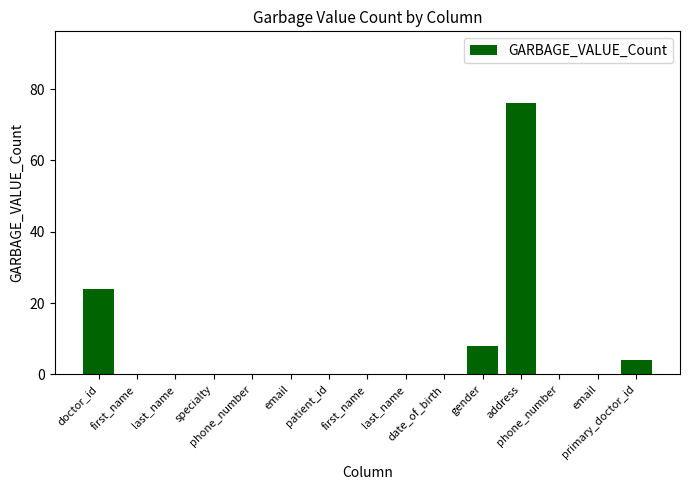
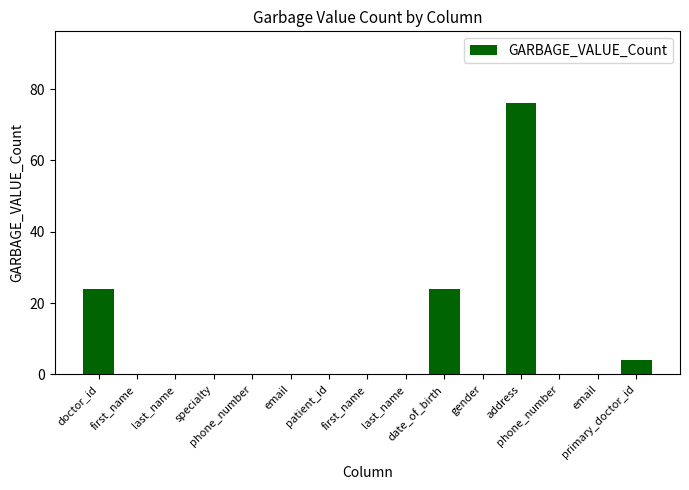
  {
    "doctor_id": 24,
    "specialty": 0,
    "patient_id": 0,
-   "date_of_birth": 0,
-   "gender": 8,
+   "date_of_birth": 24,
+   "gender": 0,
    "address": 76,
    "primary_doctor_id": 4
  }
